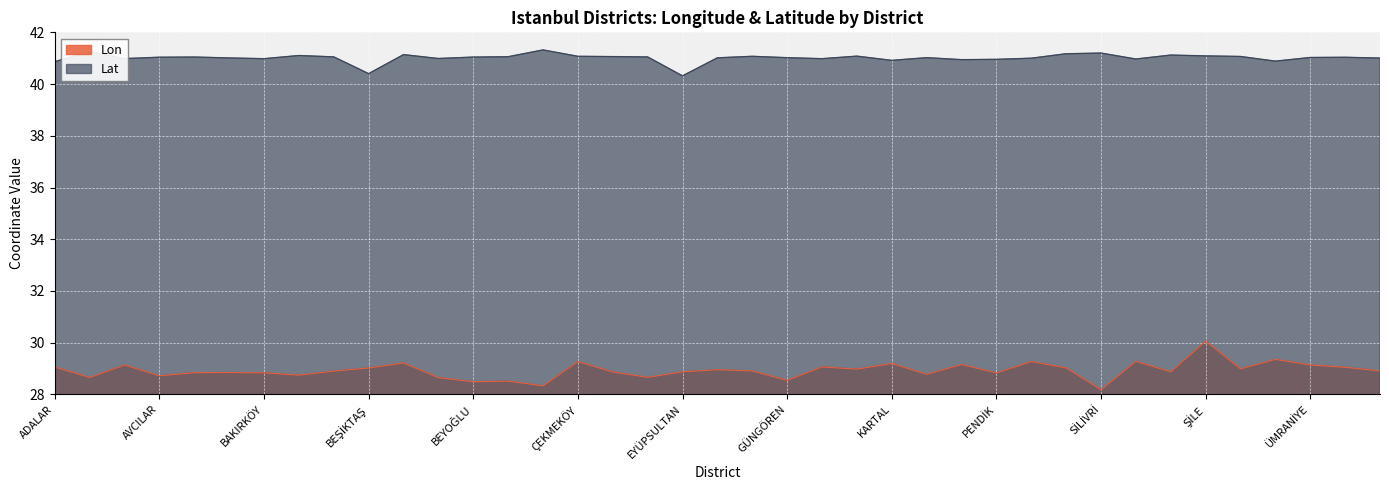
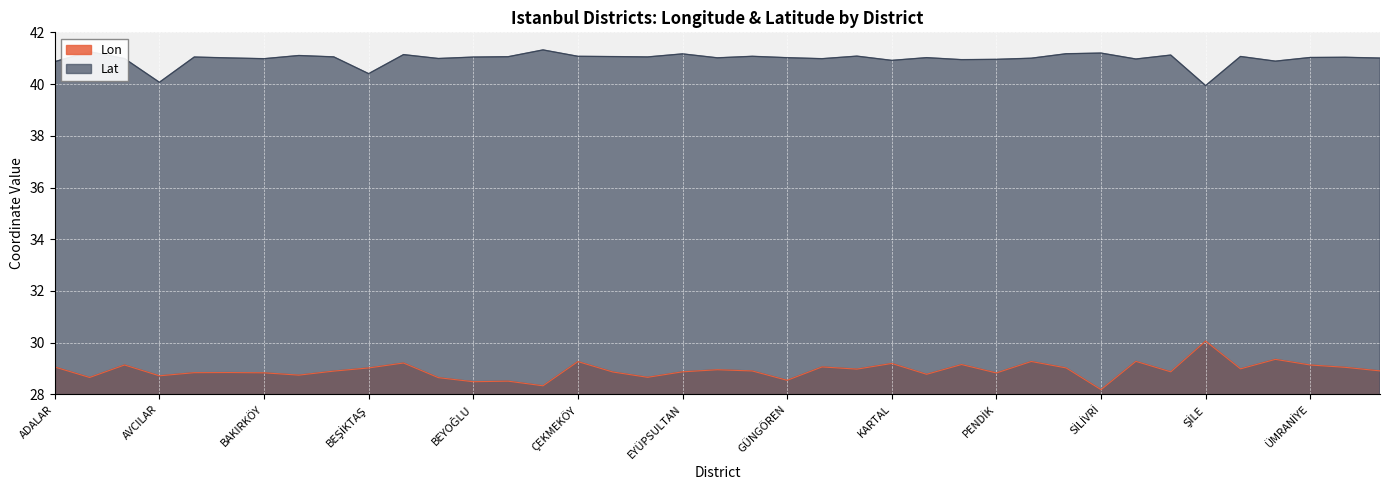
  {
    "Lon": {
      "ADALAR": 29.1,
      "AVCILAR": 28.7,
      "BAKIRKÖY": 28.8,
      "BEŞİKTAŞ": 29.0,
      "BEYOĞLU": 28.5,
      "ÇEKMEKÖY": 29.3,
      "EYÜPSULTAN": 28.9,
      "GÜNGÖREN": 28.5,
      "KARTAL": 29.2,
      "PENDİK": 28.8,
      "SİLİVRİ": 28.2,
      "ŞİLE": 30.1,
      "ÜMRANİYE": 29.1
    },
    "Lat": {
      "ADALAR": 40.9,
-     "AVCILAR": 41.0,
+     "AVCILAR": 40.1,
      "BAKIRKÖY": 41.0,
      "BEŞİKTAŞ": 40.4,
      "BEYOĞLU": 41.0,
      "ÇEKMEKÖY": 41.1,
-     "EYÜPSULTAN": 40.3,
+     "EYÜPSULTAN": 41.2,
      "GÜNGÖREN": 41.0,
      "KARTAL": 40.9,
      "PENDİK": 41.0,
      "SİLİVRİ": 41.2,
-     "ŞİLE": 41.1,
+     "ŞİLE": 39.9,
      "ÜMRANİYE": 41.0
    }
  }
